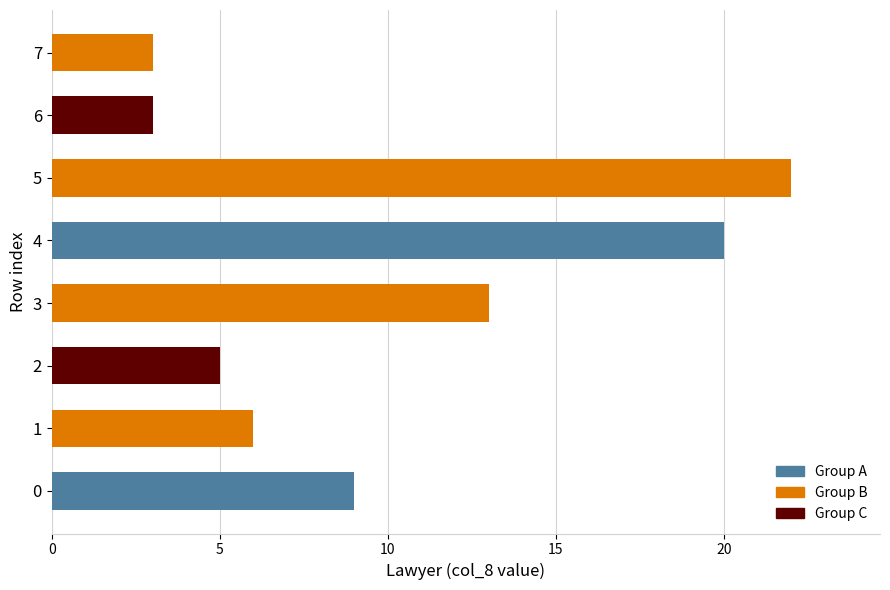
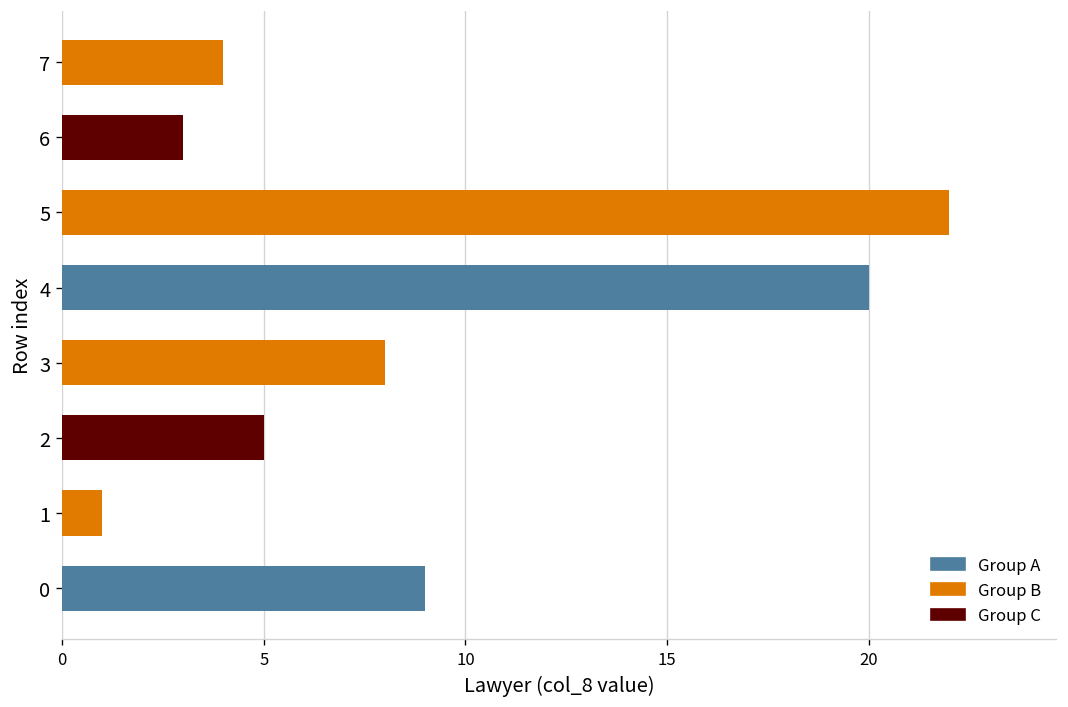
  {
-   "7": 3,
+   "7": 4,
    "6": 3,
    "5": 22,
    "4": 20,
-   "3": 13,
+   "3": 8,
    "2": 5,
-   "1": 6,
+   "1": 1,
    "0": 9
  }
